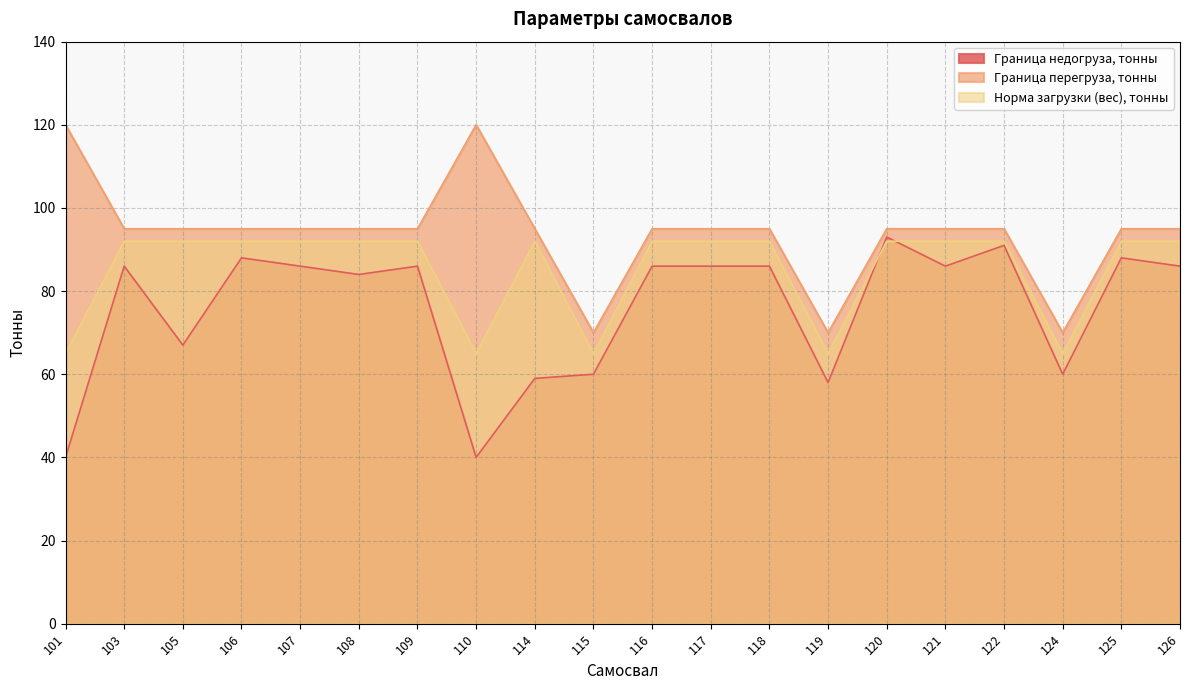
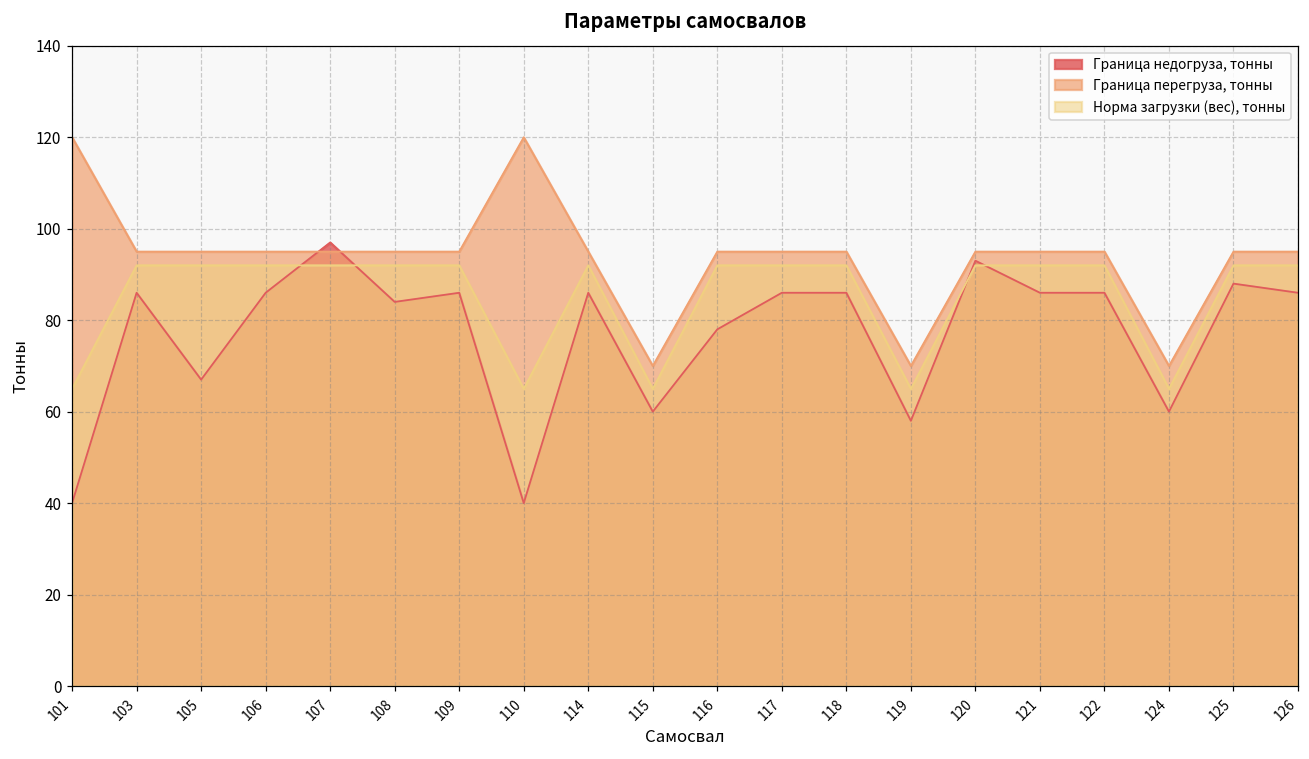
  {
    "Граница недогруза, тонны": {
      "101": 40,
      "103": 86,
      "105": 67,
-     "106": 88,
-     "107": 86,
+     "106": 86,
+     "107": 97,
      "108": 84,
      "109": 86,
      "110": 40,
-     "114": 59,
+     "114": 86,
      "115": 60,
-     "116": 86,
+     "116": 78,
      "117": 86,
      "118": 86,
      "119": 58,
      "120": 93,
      "121": 86,
-     "122": 91,
+     "122": 86,
      "124": 60,
      "125": 88,
      "126": 86
    }
  }
